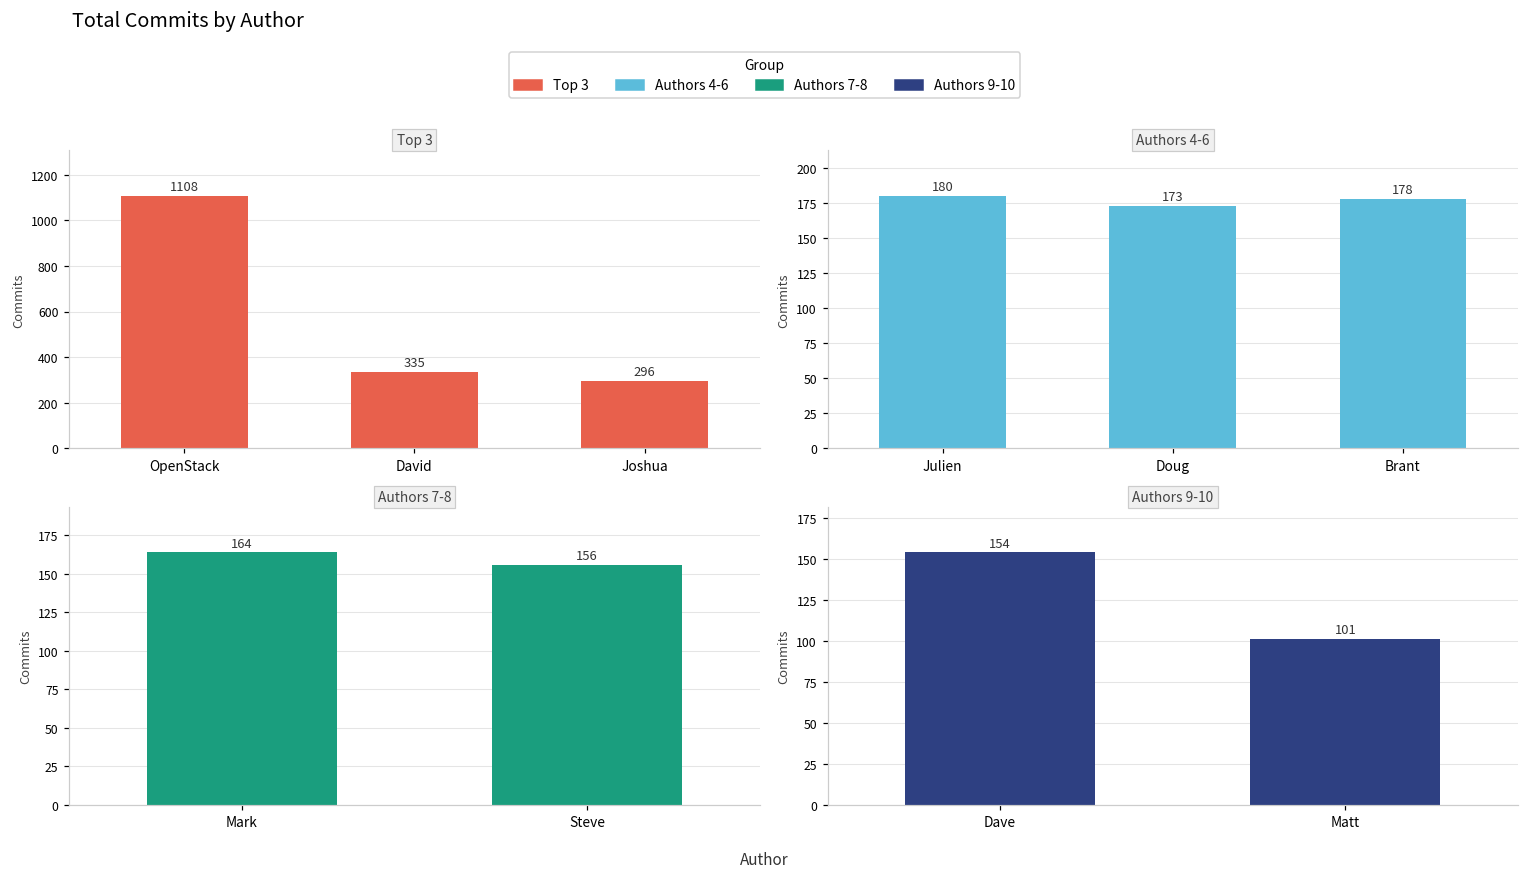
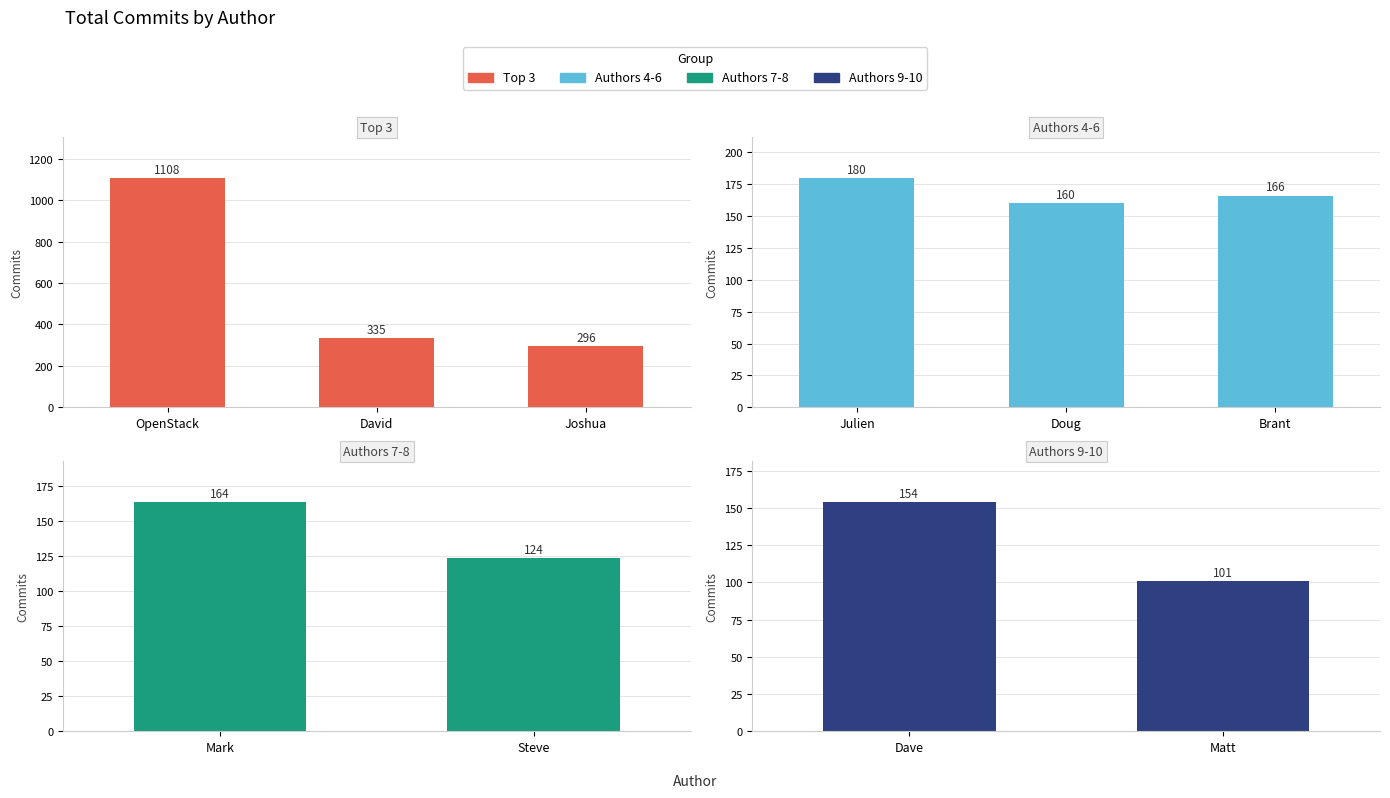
  {
    "Top 3": {
      "OpenStack": 1108,
      "David": 335,
      "Joshua": 296
    },
    "Authors 4-6": {
      "Julien": 180,
-     "Doug": 173,
-     "Brant": 178
+     "Doug": 160,
+     "Brant": 166
    },
    "Authors 7-8": {
      "Mark": 164,
-     "Steve": 156
+     "Steve": 124
    },
    "Authors 9-10": {
      "Dave": 154,
      "Matt": 101
    }
  }
